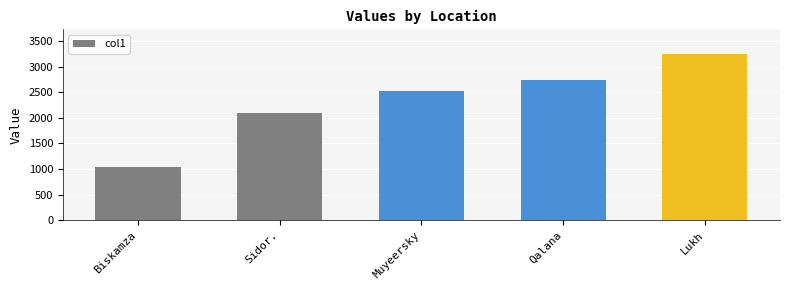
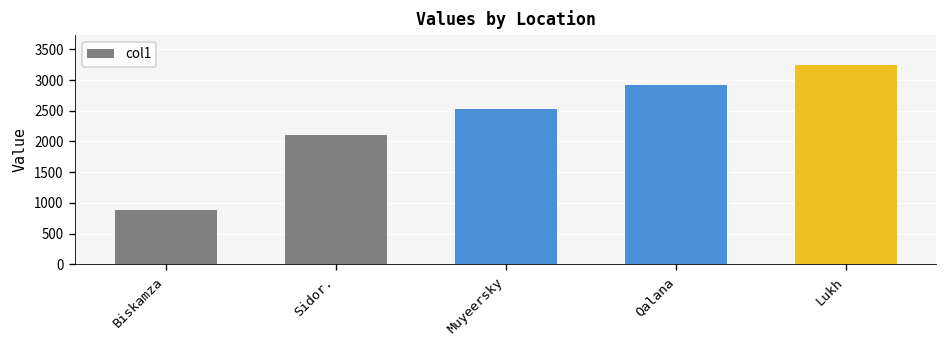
  {
-   "Biskamza": 1000,
+   "Biskamza": 900,
    "Sidor.": 2100,
    "Muyeersky": 2500,
-   "Qalana": 2700,
+   "Qalana": 2900,
    "Lukh": 3200
  }
